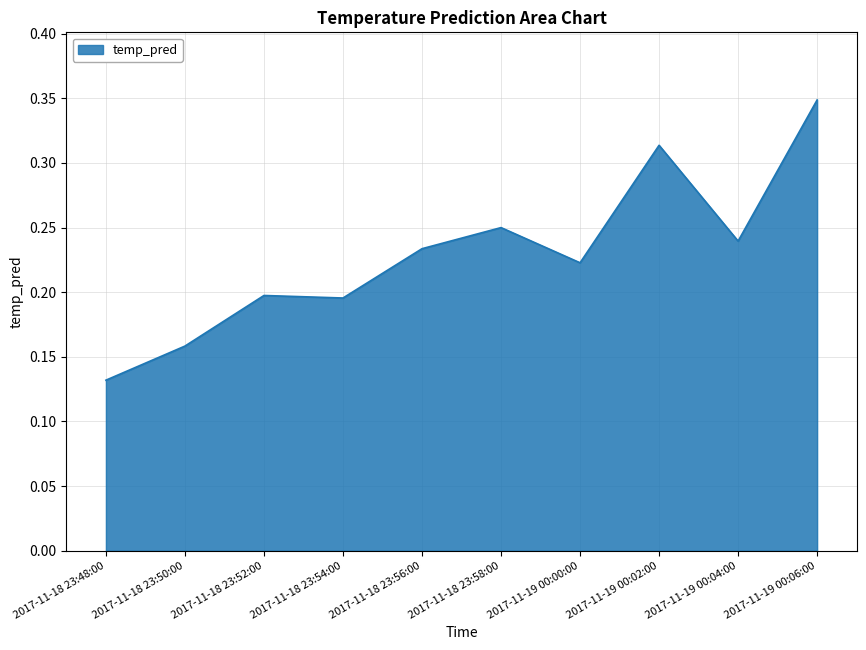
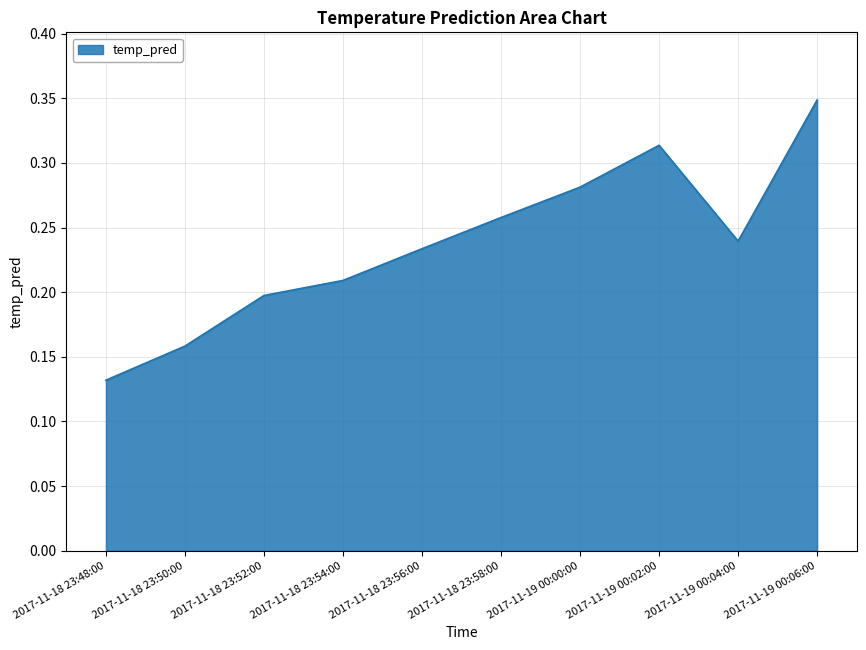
  {
    "2017-11-18 23:48:00": 0.132,
    "2017-11-18 23:50:00": 0.158,
    "2017-11-18 23:52:00": 0.197,
-   "2017-11-18 23:54:00": 0.196,
+   "2017-11-18 23:54:00": 0.209,
    "2017-11-18 23:56:00": 0.234,
-   "2017-11-18 23:58:00": 0.250,
-   "2017-11-19 00:00:00": 0.223,
+   "2017-11-18 23:58:00": 0.258,
+   "2017-11-19 00:00:00": 0.281,
    "2017-11-19 00:02:00": 0.314,
    "2017-11-19 00:04:00": 0.240,
    "2017-11-19 00:06:00": 0.349
  }
